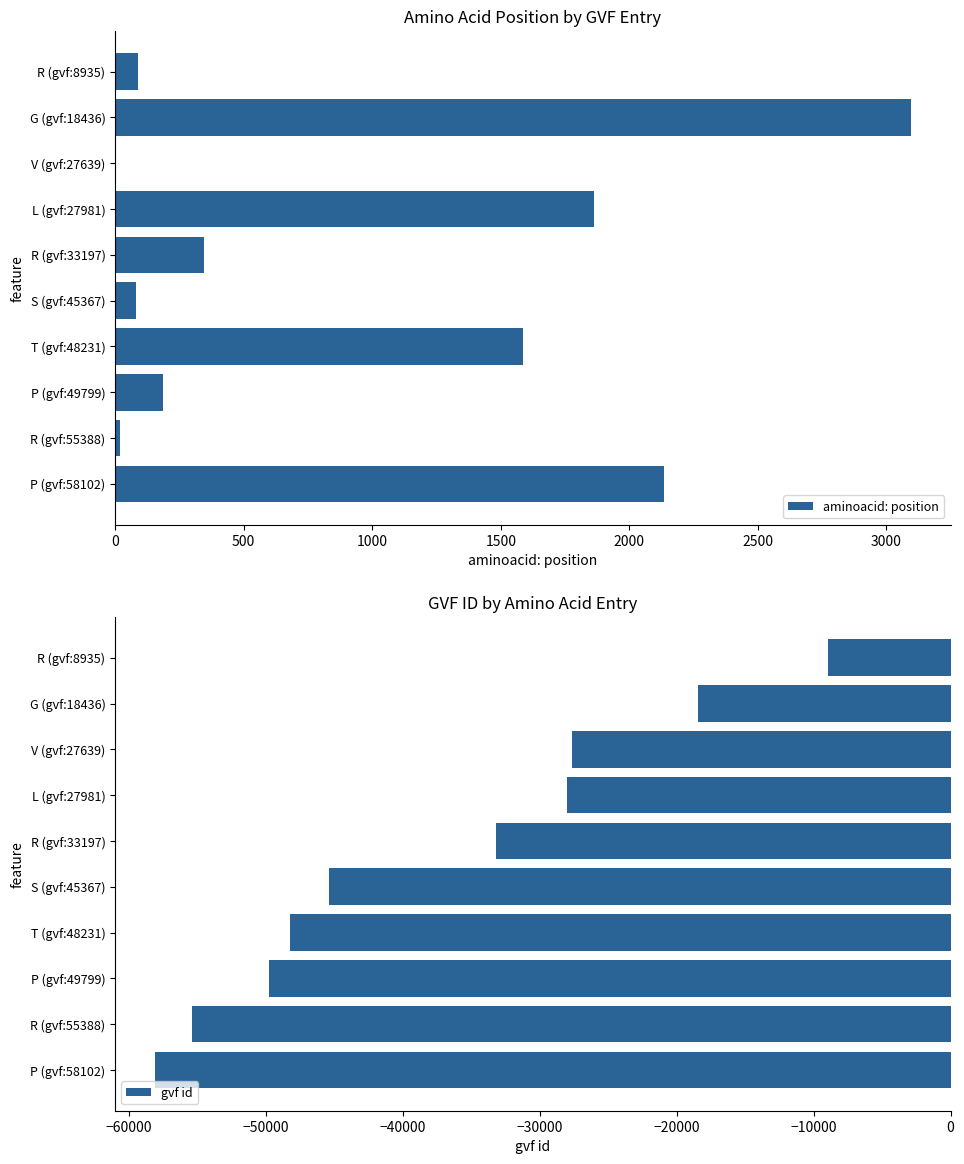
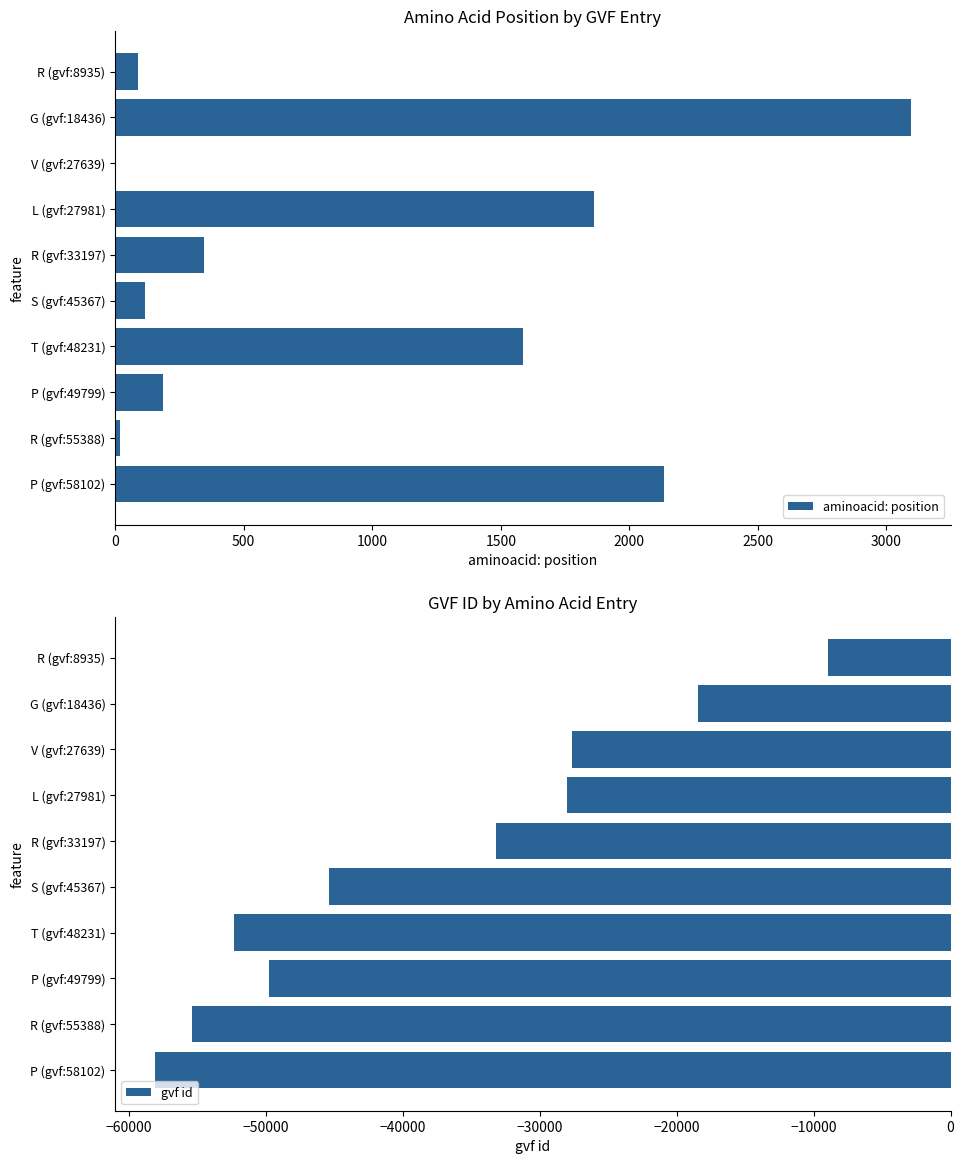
  {
    "Amino Acid Position by GVF Entry": {
      "R (gvf:8935)": 90,
      "G (gvf:18436)": 3100,
      "L (gvf:27981)": 1860,
      "R (gvf:33197)": 350,
-     "S (gvf:45367)": 80,
+     "S (gvf:45367)": 120,
      "T (gvf:48231)": 1590,
      "P (gvf:49799)": 190,
      "R (gvf:55388)": 20,
      "P (gvf:58102)": 2140
    },
    "GVF ID by Amino Acid Entry": {
      "R (gvf:8935)": -8900,
      "G (gvf:18436)": -18400,
      "V (gvf:27639)": -27600,
      "L (gvf:27981)": -28000,
      "R (gvf:33197)": -33200,
      "S (gvf:45367)": -45400,
-     "T (gvf:48231)": -48200,
+     "T (gvf:48231)": -52400,
      "P (gvf:49799)": -49800,
      "R (gvf:55388)": -55400,
      "P (gvf:58102)": -58100
    }
  }
